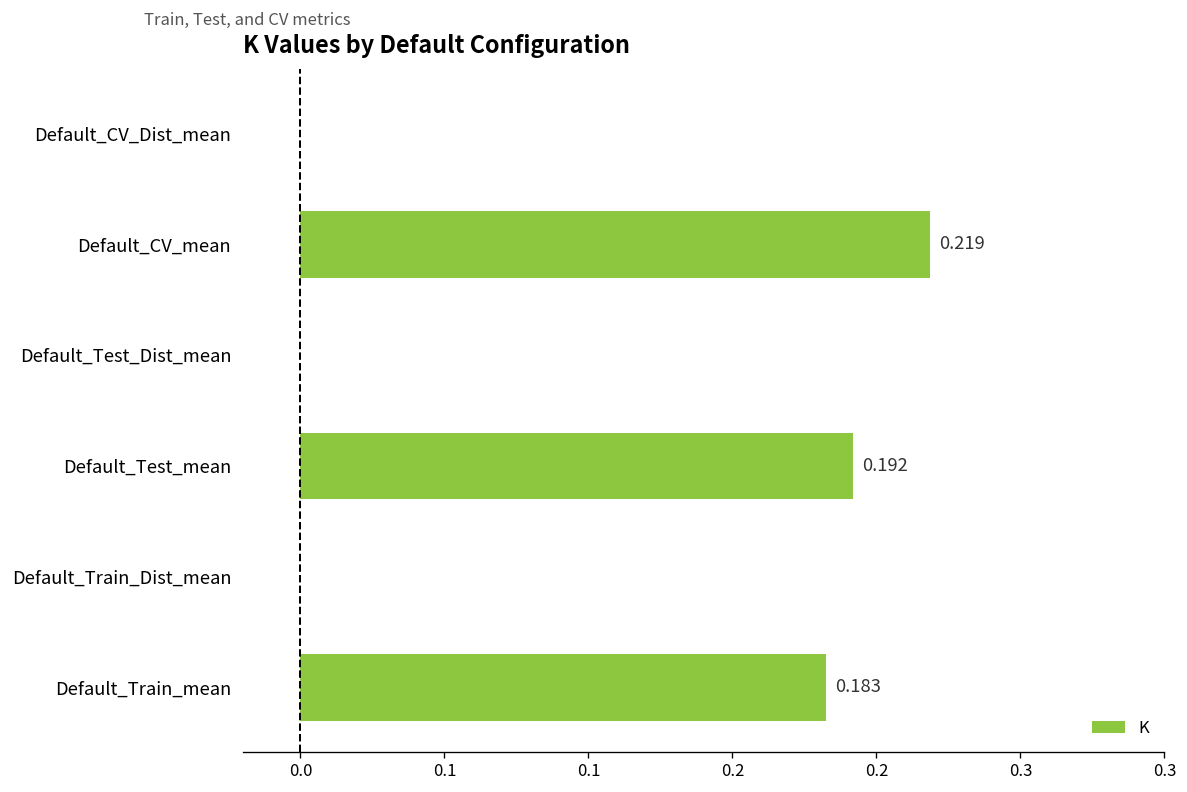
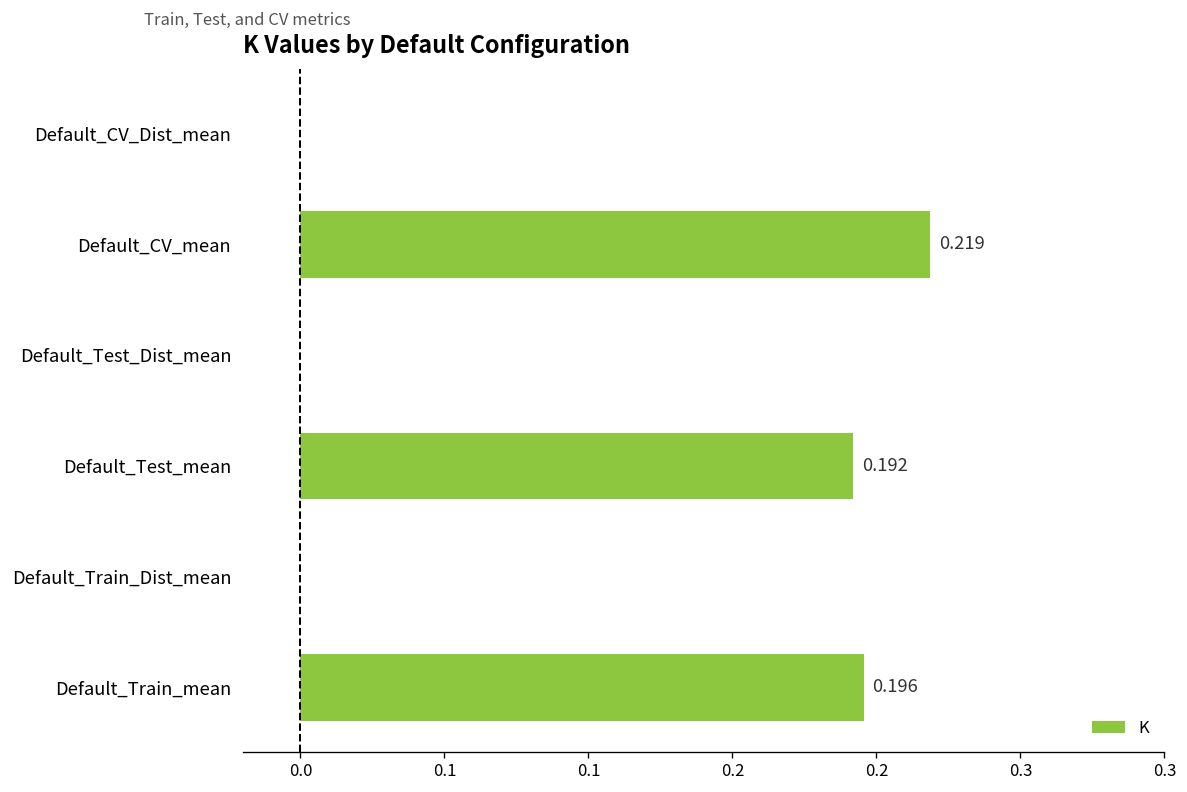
  {
    "Default_CV_mean": 0.219,
    "Default_Test_mean": 0.192,
-   "Default_Train_mean": 0.183
+   "Default_Train_mean": 0.196
  }
